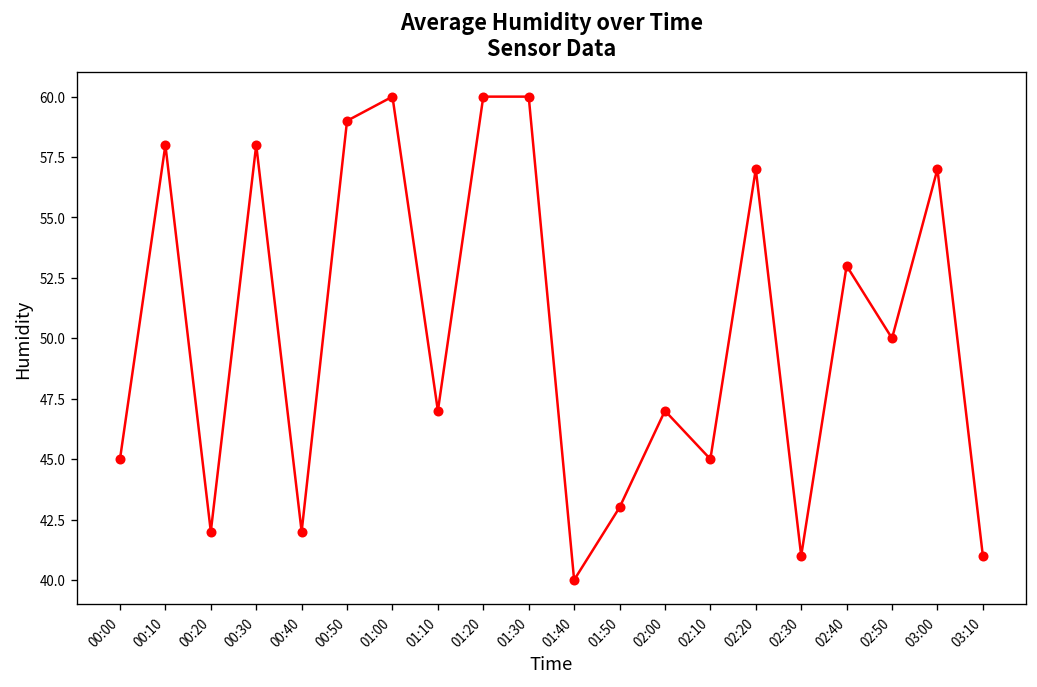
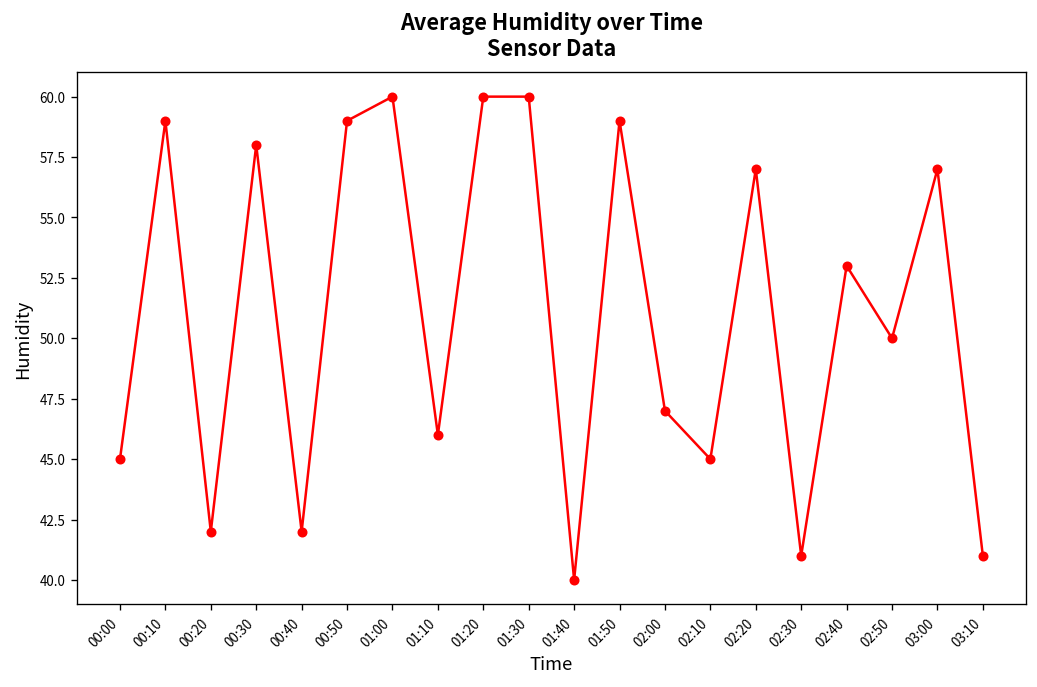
  {
    "00:00": 45,
-   "00:10": 58,
+   "00:10": 59,
    "00:20": 42,
    "00:30": 58,
    "00:40": 42,
    "00:50": 59,
    "01:00": 60,
-   "01:10": 47,
+   "01:10": 46,
    "01:20": 60,
    "01:30": 60,
    "01:40": 40,
-   "01:50": 43,
+   "01:50": 59,
    "02:00": 47,
    "02:10": 45,
    "02:20": 57,
    "02:30": 41,
    "02:40": 53,
    "02:50": 50,
    "03:00": 57,
    "03:10": 41
  }
